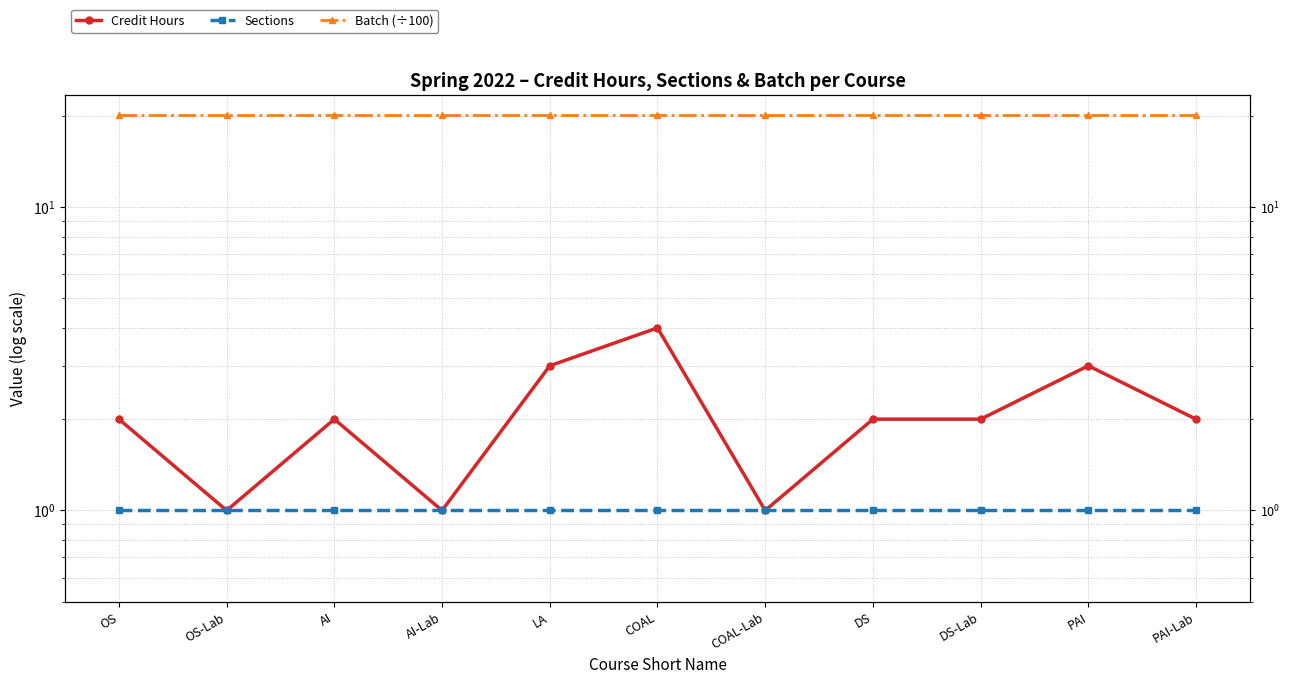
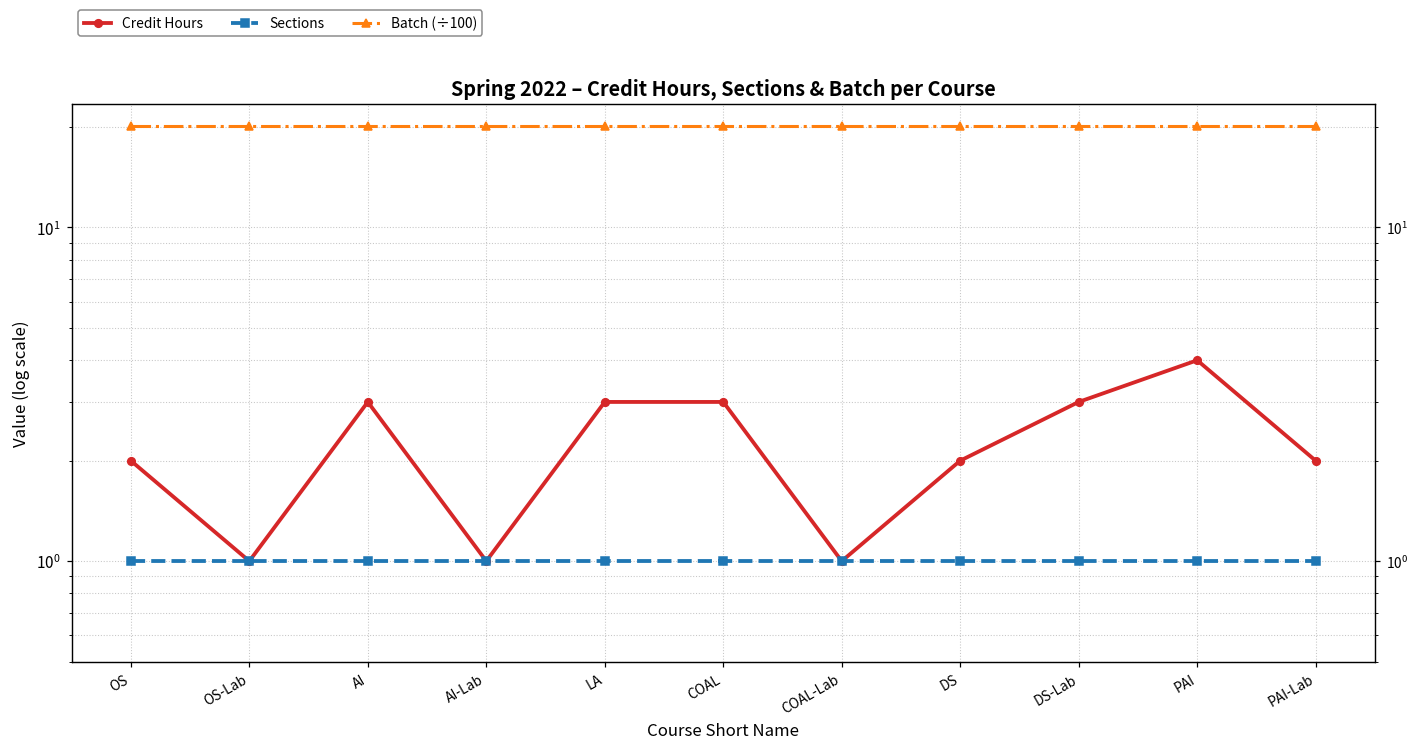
  {
    "Credit Hours": {
      "OS": 2,
-     "AI": 2,
+     "AI": 3,
      "LA": 3,
-     "COAL": 4,
+     "COAL": 3,
      "DS": 2,
-     "DS-Lab": 2,
-     "PAI": 3,
+     "DS-Lab": 3,
+     "PAI": 4,
      "PAI-Lab": 2
    },
    "Sections": {
      "OS": 1,
      "AI": 1,
      "LA": 1,
      "COAL": 1,
      "DS": 1,
      "DS-Lab": 1,
      "PAI": 1,
      "PAI-Lab": 1
    },
    "Batch (÷100)": {
      "OS": 20,
      "OS-Lab": 20,
      "AI": 20,
      "AI-Lab": 20,
      "LA": 20,
      "COAL": 20,
      "COAL-Lab": 20,
      "DS": 20,
      "DS-Lab": 20,
      "PAI": 20,
      "PAI-Lab": 20
    }
  }
